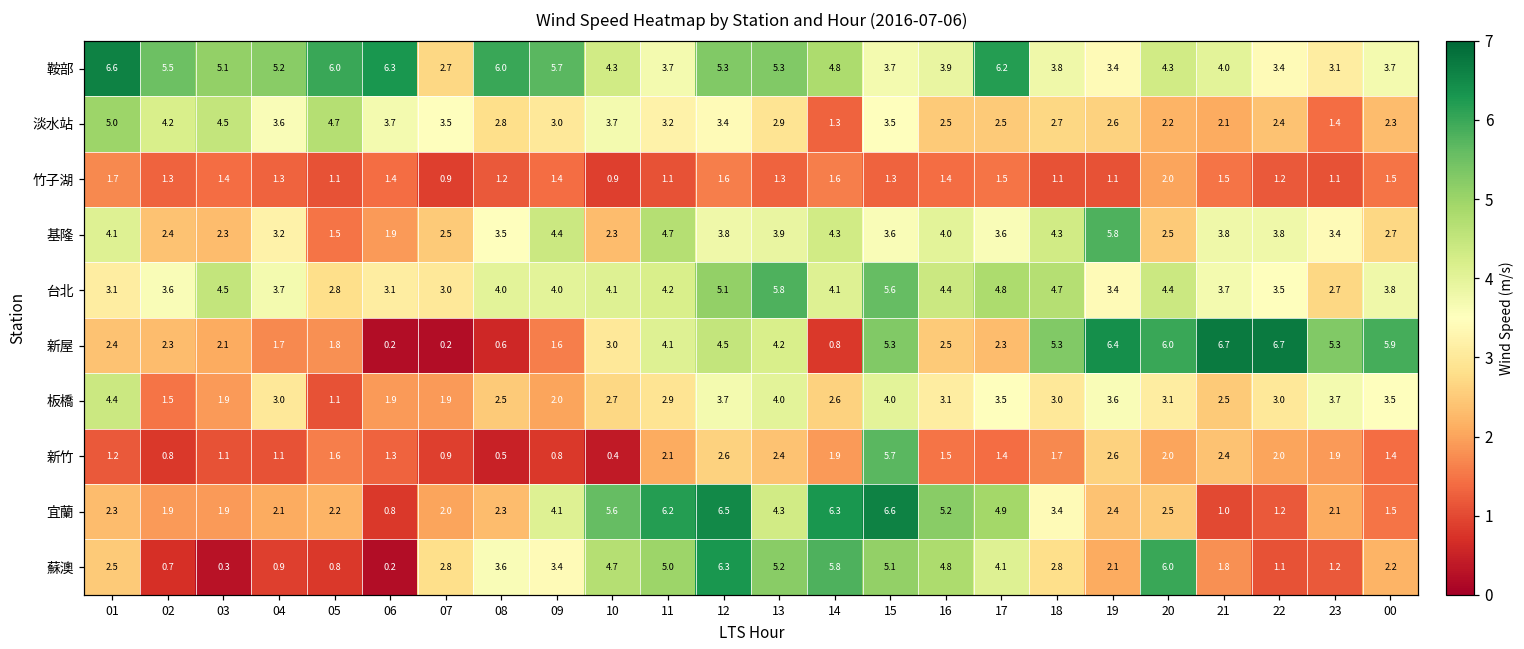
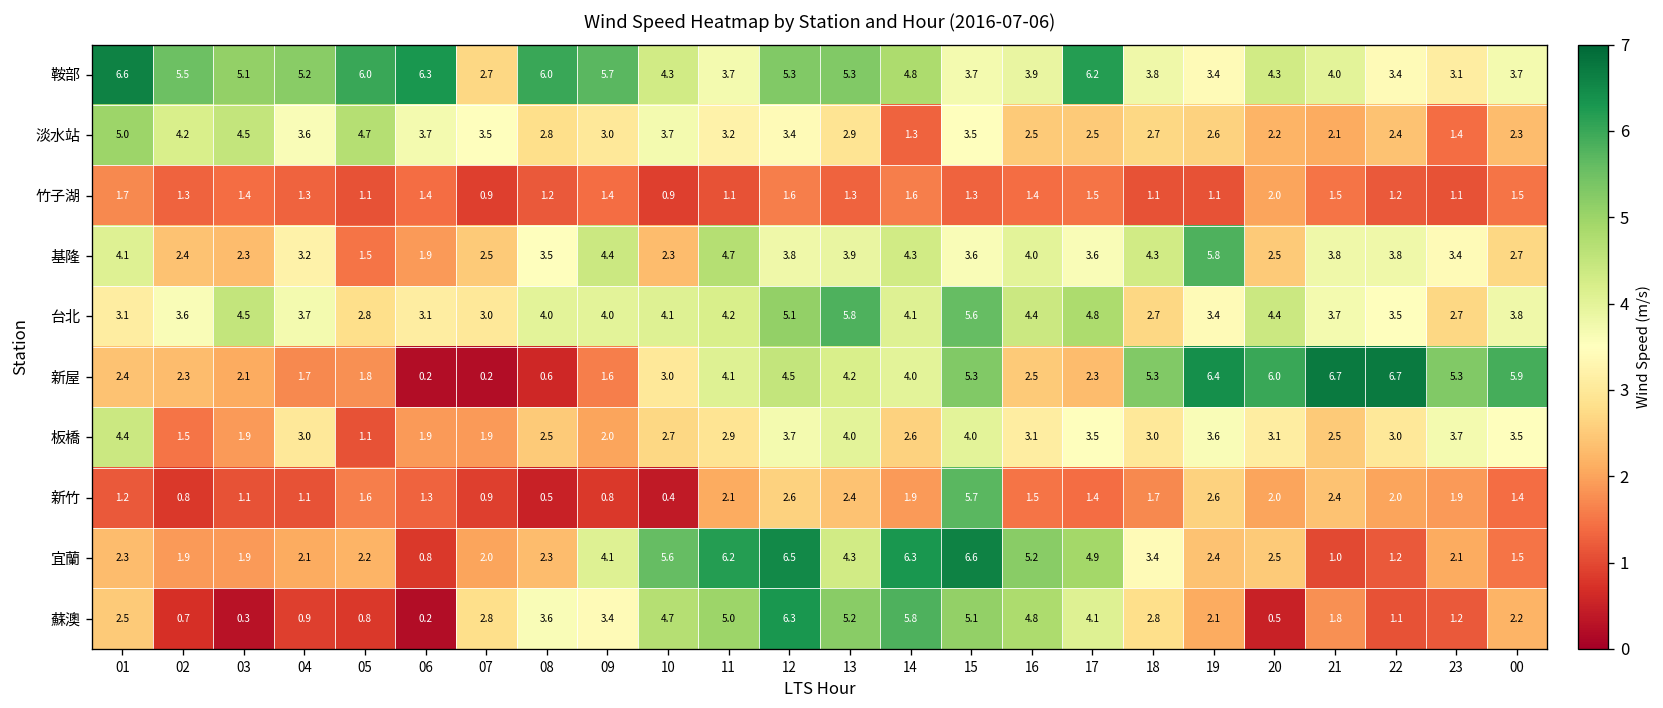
  {
    "台北": {
      "01": 3.1,
      "02": 3.6,
      "03": 4.5,
      "04": 3.7,
      "05": 2.8,
      "06": 3.1,
      "07": 3.0,
      "08": 4.0,
      "09": 4.0,
      "10": 4.1,
      "11": 4.2,
      "12": 5.1,
      "13": 5.8,
      "14": 4.1,
      "15": 5.6,
      "16": 4.4,
      "17": 4.8,
-     "18": 4.7,
+     "18": 2.7,
      "19": 3.4,
      "20": 4.4,
      "21": 3.7,
      "22": 3.5,
      "23": 2.7,
      "00": 3.8
    },
    "新屋": {
      "01": 2.4,
      "02": 2.3,
      "03": 2.1,
      "04": 1.7,
      "05": 1.8,
      "06": 0.2,
      "07": 0.2,
      "08": 0.6,
      "09": 1.6,
      "10": 3.0,
      "11": 4.1,
      "12": 4.5,
      "13": 4.2,
-     "14": 0.8,
+     "14": 4.0,
      "15": 5.3,
      "16": 2.5,
      "17": 2.3,
      "18": 5.3,
      "19": 6.4,
      "20": 6.0,
      "21": 6.7,
      "22": 6.7,
      "23": 5.3,
      "00": 5.9
    },
    "蘇澳": {
      "01": 2.5,
      "02": 0.7,
      "03": 0.3,
      "04": 0.9,
      "05": 0.8,
      "06": 0.2,
      "07": 2.8,
      "08": 3.6,
      "09": 3.4,
      "10": 4.7,
      "11": 5.0,
      "12": 6.3,
      "13": 5.2,
      "14": 5.8,
      "15": 5.1,
      "16": 4.8,
      "17": 4.1,
      "18": 2.8,
      "19": 2.1,
-     "20": 6.0,
+     "20": 0.5,
      "21": 1.8,
      "22": 1.1,
      "23": 1.2,
      "00": 2.2
    }
  }
